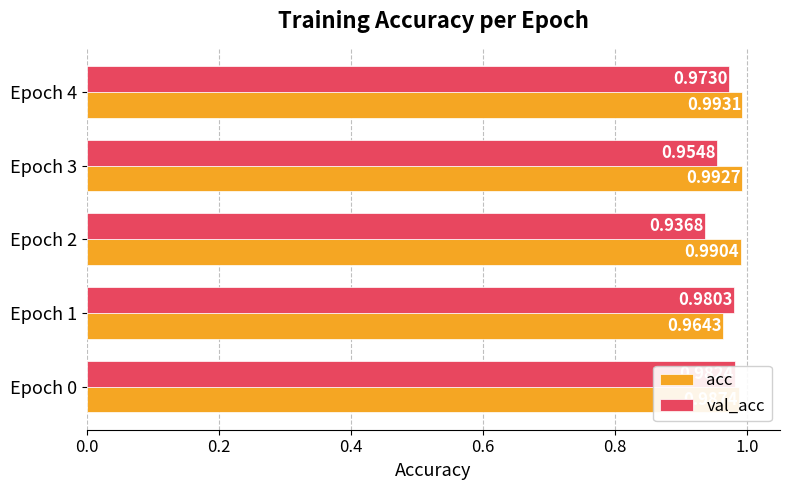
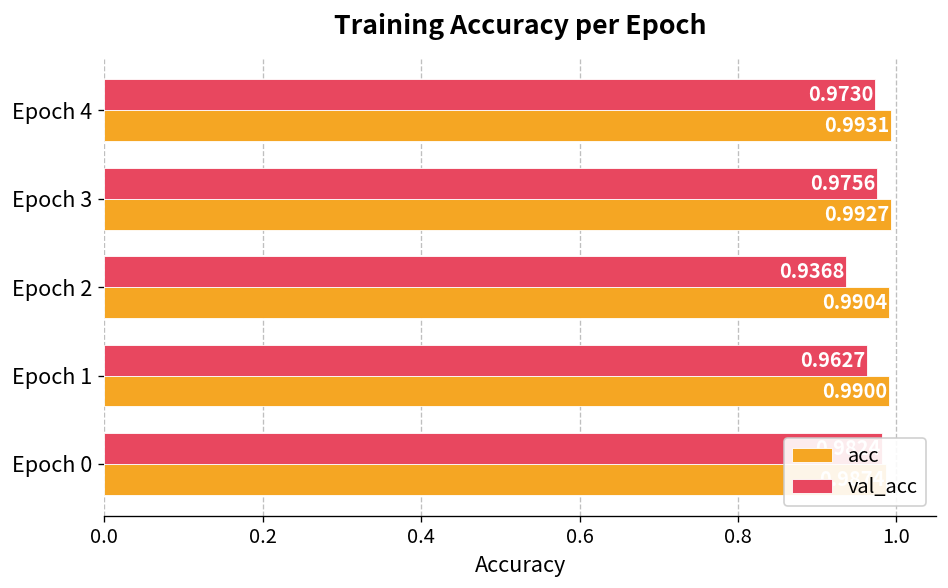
  {
    "acc": {
      "Epoch 4": 0.9931,
      "Epoch 3": 0.9927,
      "Epoch 2": 0.9904,
-     "Epoch 1": 0.9643
+     "Epoch 1": 0.9900
    },
    "val_acc": {
      "Epoch 4": 0.9730,
-     "Epoch 3": 0.9548,
+     "Epoch 3": 0.9756,
      "Epoch 2": 0.9368,
-     "Epoch 1": 0.9803
+     "Epoch 1": 0.9627
    }
  }
